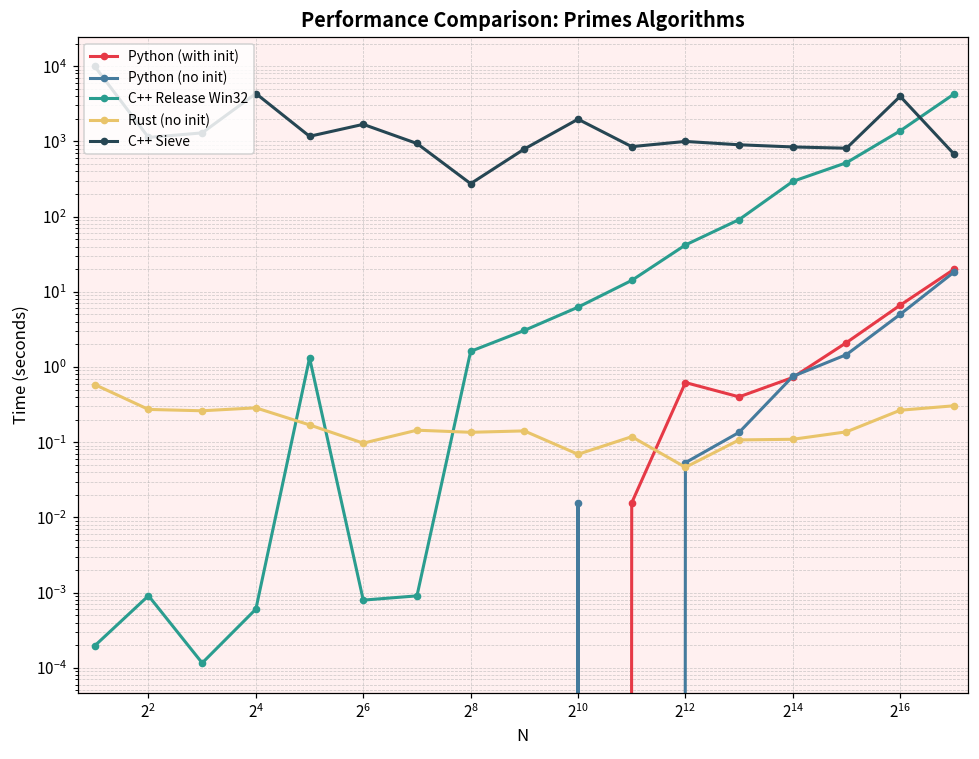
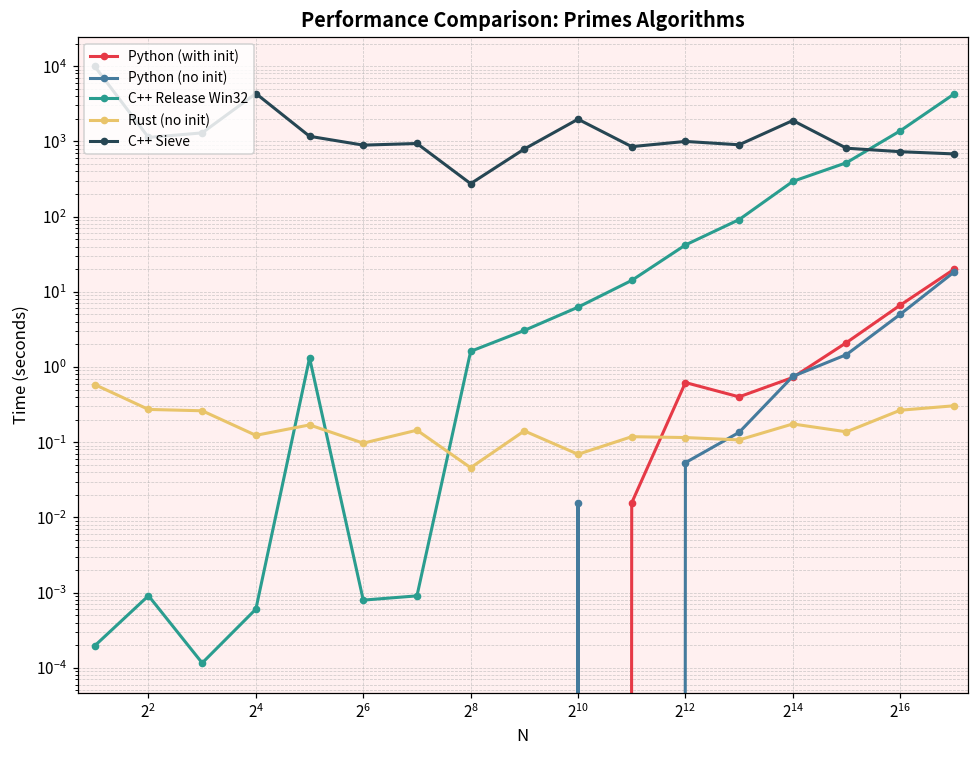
  {
    "Python (with init)": {
      "2^12": 0.6,
      "2^16": 7
    },
    "Rust (no init)": {
      "2^2": 0.27,
-     "2^4": 0.29,
+     "2^4": 0.12,
      "2^6": 0.10,
-     "2^8": 0.14,
+     "2^8": 0.05,
      "2^10": 0.07,
-     "2^12": 0.05,
-     "2^14": 0.11,
+     "2^12": 0.12,
+     "2^14": 0.17,
      "2^16": 0.27
    },
    "C++ Sieve": {
      "2^4": 4000,
-     "2^6": 1700,
+     "2^6": 900,
      "2^8": 270,
      "2^10": 2000,
      "2^12": 1000,
-     "2^14": 800,
-     "2^16": 4000
+     "2^14": 1900,
+     "2^16": 700
    }
  }
